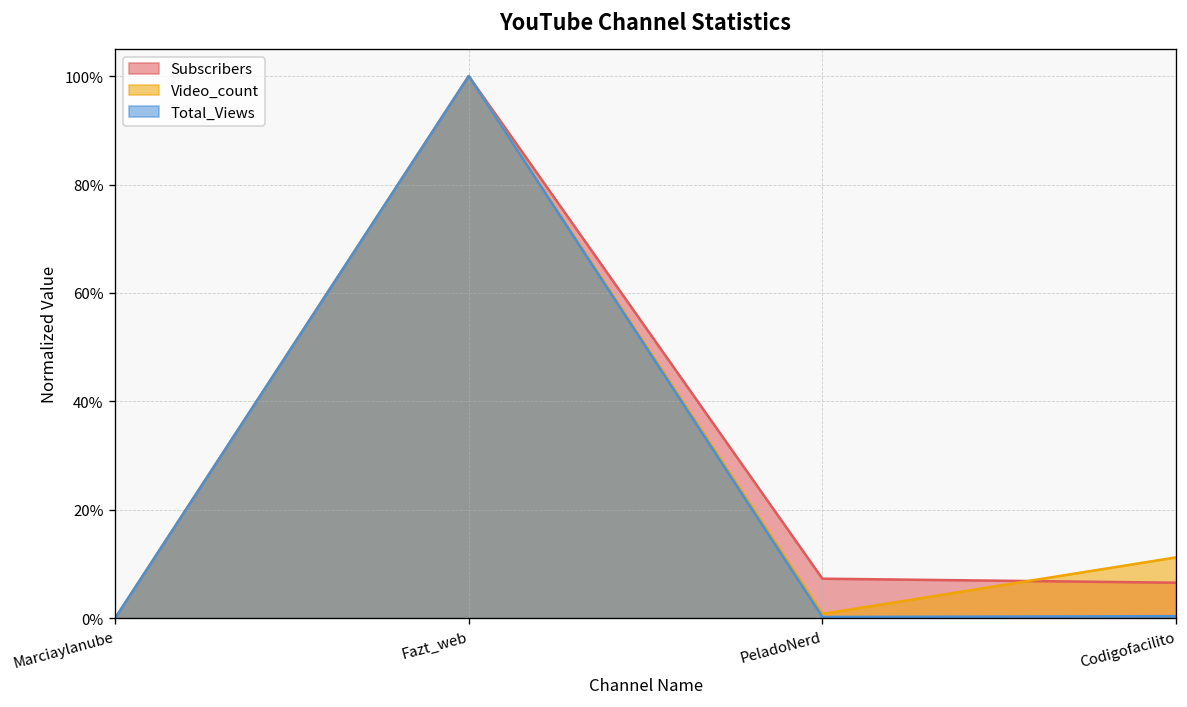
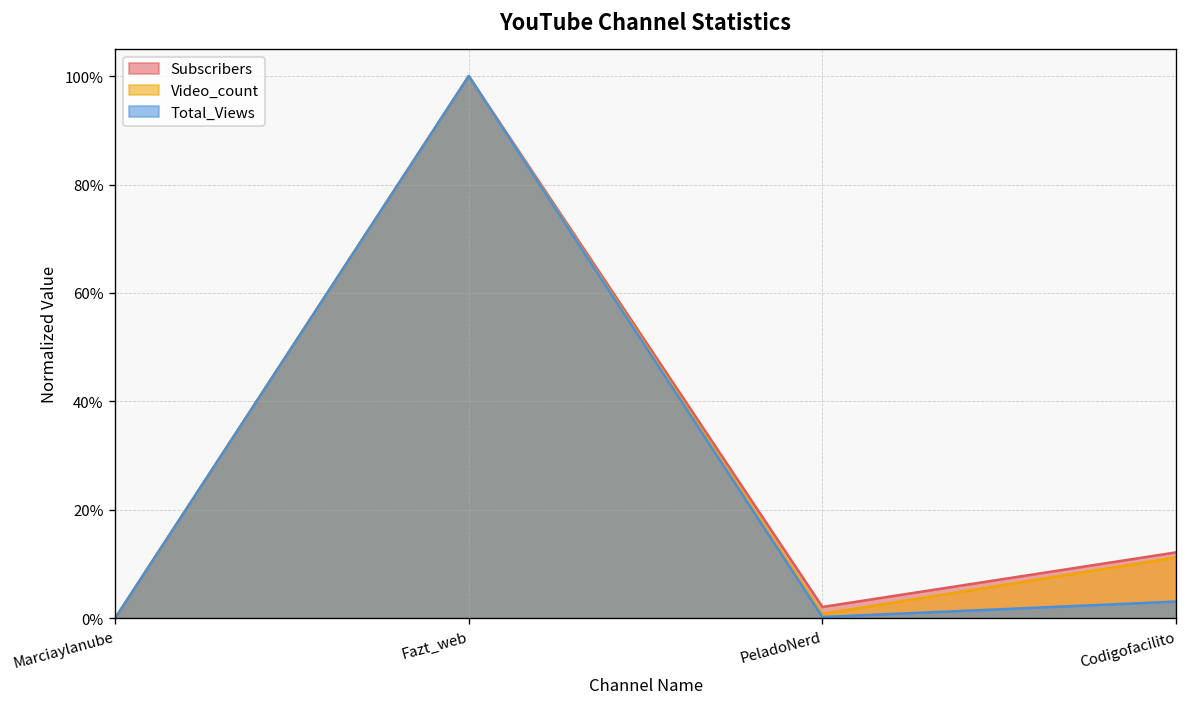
  {
    "Subscribers": {
-     "PeladoNerd": "7%",
-     "Codigofacilito": "7%"
+     "PeladoNerd": "2%",
+     "Codigofacilito": "12%"
    },
    "Video_count": {
      "PeladoNerd": "1%",
      "Codigofacilito": "11%"
    },
    "Total_Views": {
      "PeladoNerd": "0%",
-     "Codigofacilito": "0%"
+     "Codigofacilito": "3%"
    }
  }
